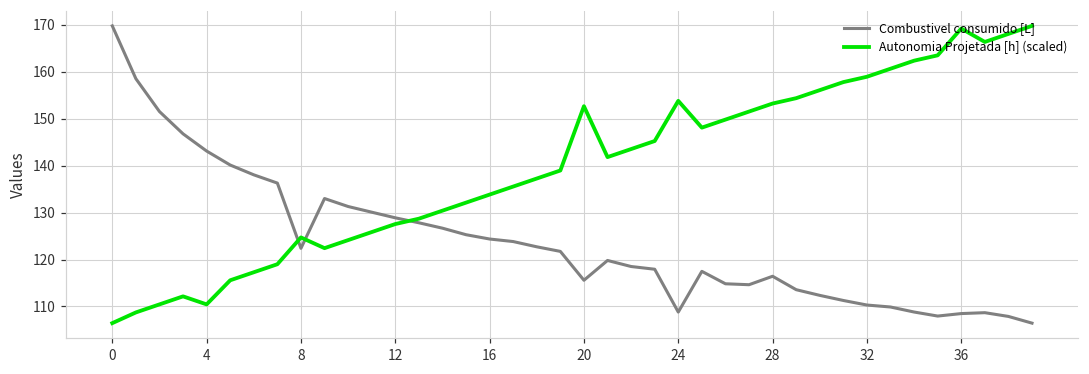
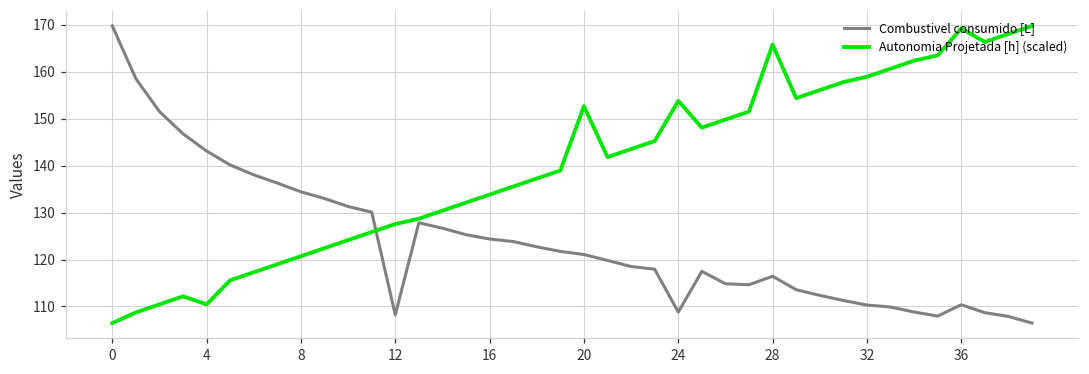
  {
    "Combustivel consumido [L]": {
      "0": 170,
      "4": 143,
-     "8": 122,
-     "12": 129,
+     "8": 134,
+     "12": 108,
      "16": 124,
-     "20": 116,
+     "20": 121,
      "24": 109,
      "28": 116,
      "32": 110,
-     "36": 108
+     "36": 110
    },
    "Autonomia Projetada [h] (scaled)": {
      "0": 106,
      "4": 110,
-     "8": 125,
+     "8": 121,
      "12": 128,
      "16": 134,
      "20": 153,
      "24": 154,
-     "28": 153,
+     "28": 166,
      "32": 159,
      "36": 169
    }
  }
